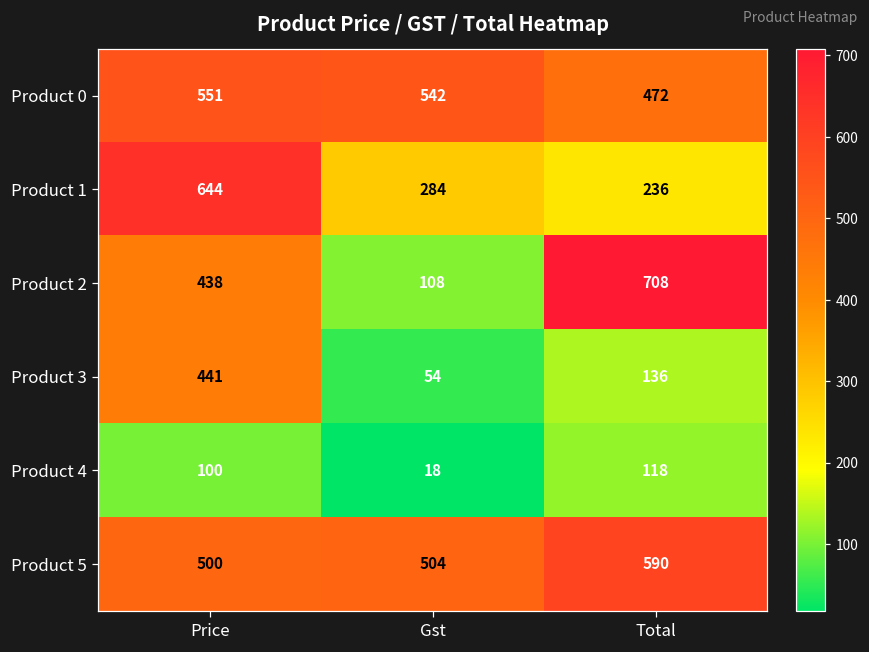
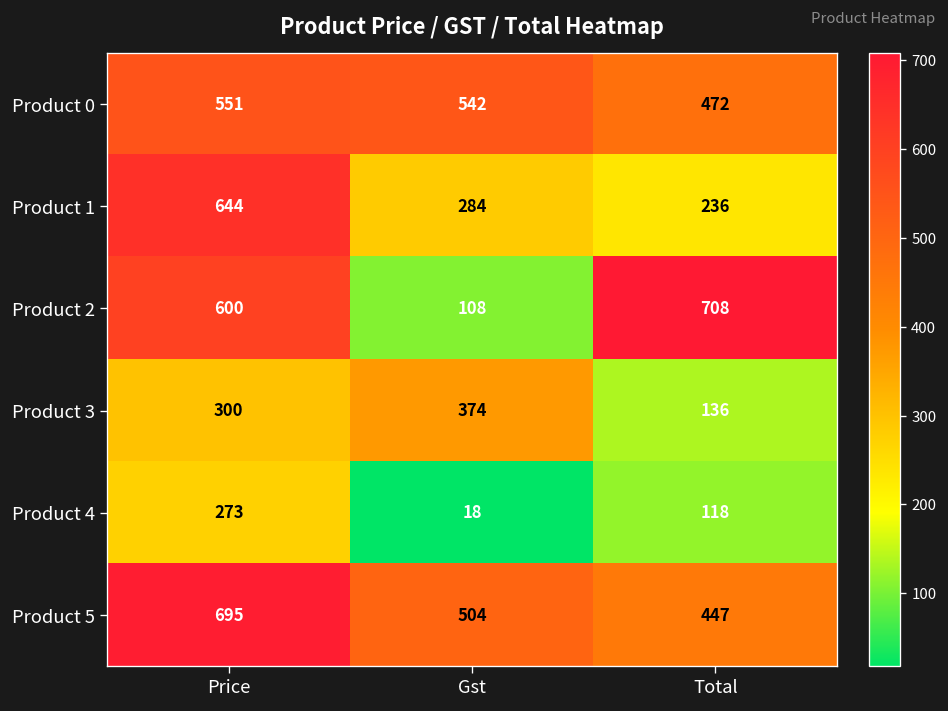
  {
    "Product 0": {
      "Price": 551,
      "Gst": 542,
      "Total": 472
    },
    "Product 1": {
      "Price": 644,
      "Gst": 284,
      "Total": 236
    },
    "Product 2": {
-     "Price": 438,
+     "Price": 600,
      "Gst": 108,
      "Total": 708
    },
    "Product 3": {
-     "Price": 441,
-     "Gst": 54,
+     "Price": 300,
+     "Gst": 374,
      "Total": 136
    },
    "Product 4": {
-     "Price": 100,
+     "Price": 273,
      "Gst": 18,
      "Total": 118
    },
    "Product 5": {
-     "Price": 500,
+     "Price": 695,
      "Gst": 504,
-     "Total": 590
+     "Total": 447
    }
  }
